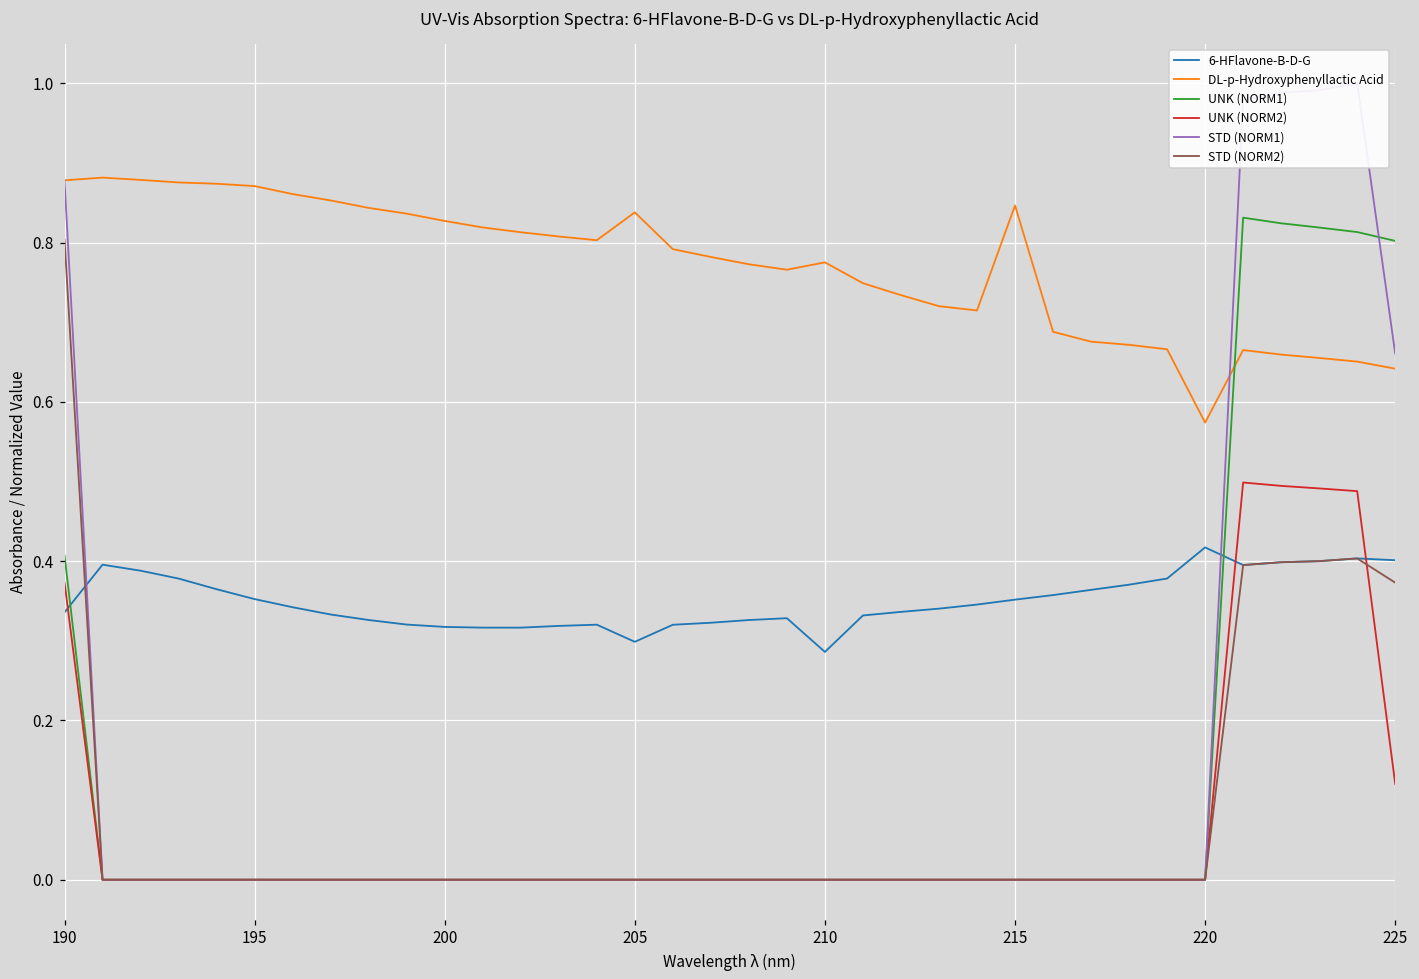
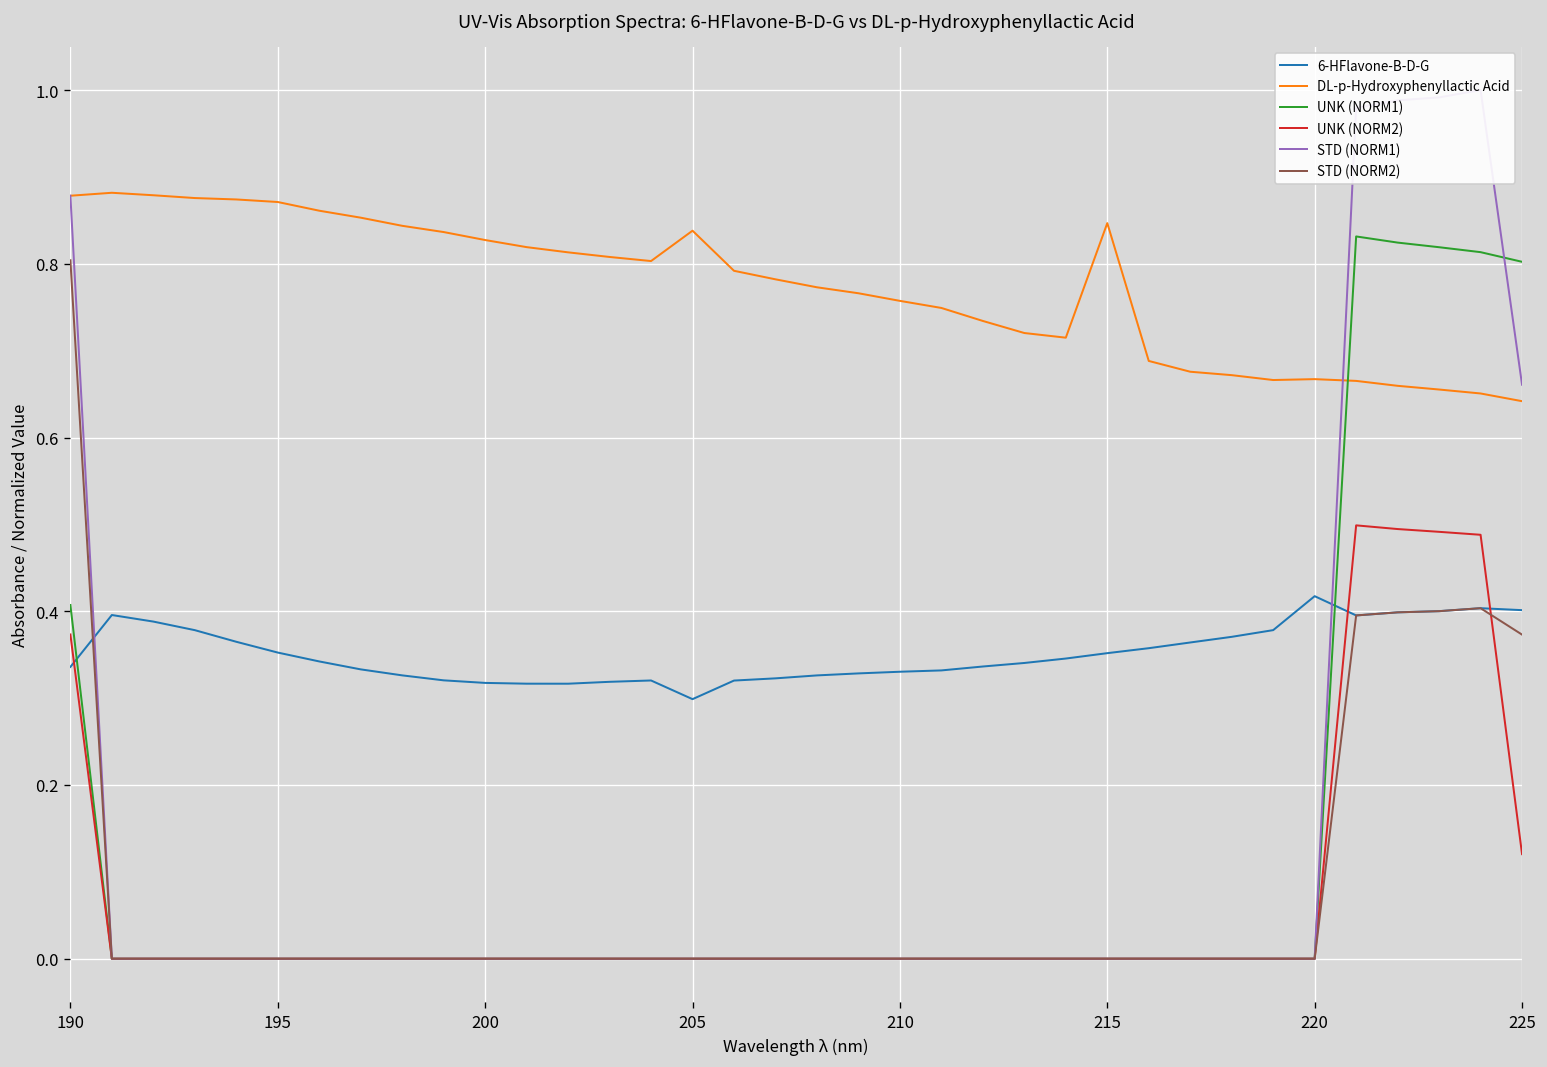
  {
    "6-HFlavone-B-D-G": {
      "190": 0.34,
      "195": 0.35,
      "200": 0.32,
      "205": 0.30,
-     "210": 0.29,
+     "210": 0.33,
      "215": 0.35,
      "220": 0.42,
      "225": 0.40
    },
    "DL-p-Hydroxyphenyllactic Acid": {
      "195": 0.87,
      "200": 0.83,
      "205": 0.84,
-     "210": 0.78,
+     "210": 0.76,
      "215": 0.85,
-     "220": 0.57,
+     "220": 0.67,
      "225": 0.64
    },
    "UNK (NORM1)": {
      "190": 0.41,
      "225": 0.80
    },
    "UNK (NORM2)": {
      "190": 0.37,
      "225": 0.12
    },
    "STD (NORM1)": {
      "225": 0.66
    },
    "STD (NORM2)": {
      "190": 0.80,
      "225": 0.37
    }
  }
